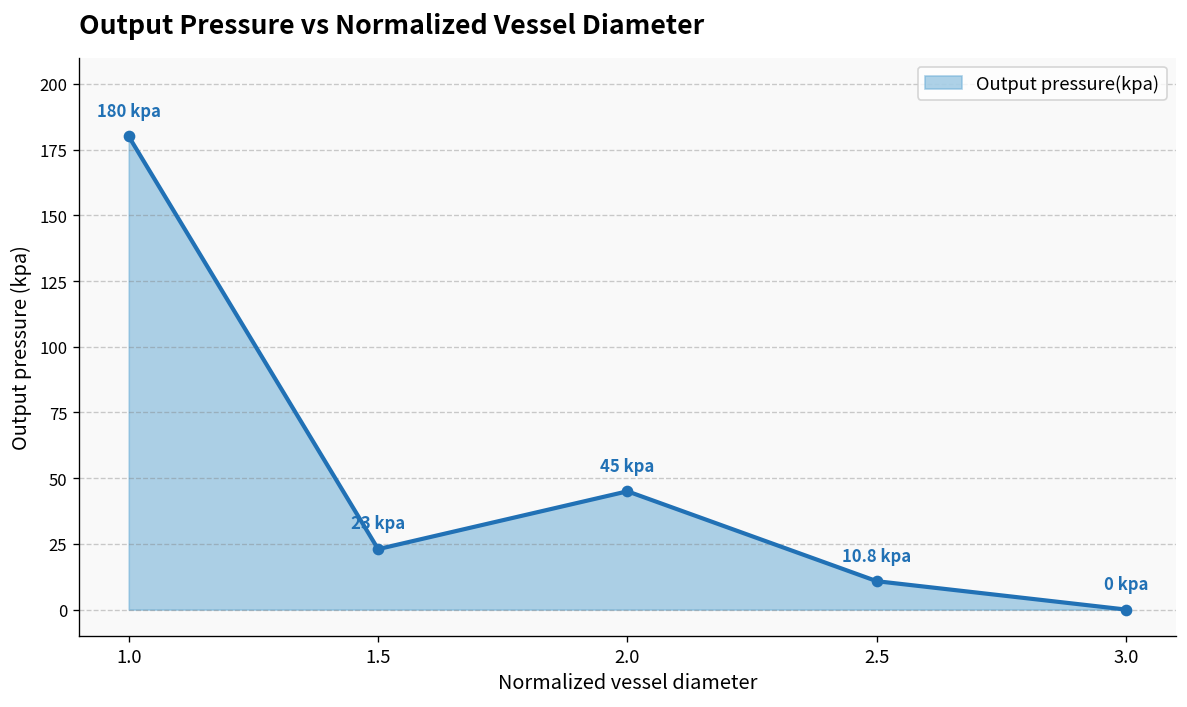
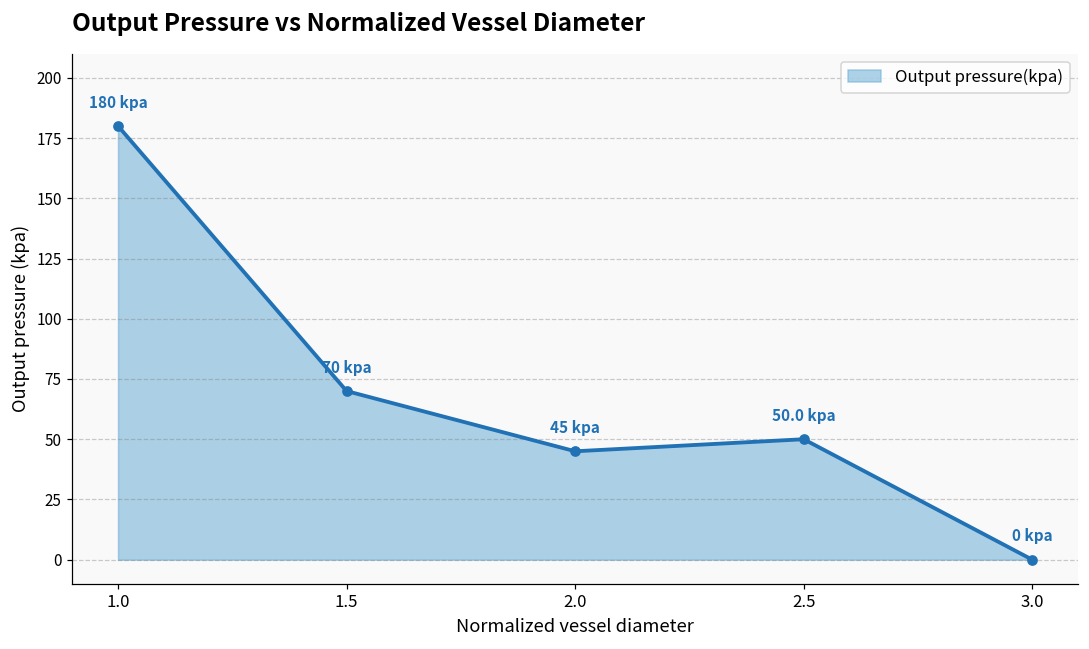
  {
    "1.0": 180,
-   "1.5": 23,
+   "1.5": 70,
    "2.0": 45,
-   "2.5": 10.8,
+   "2.5": 50.0,
    "3.0": 0
  }
